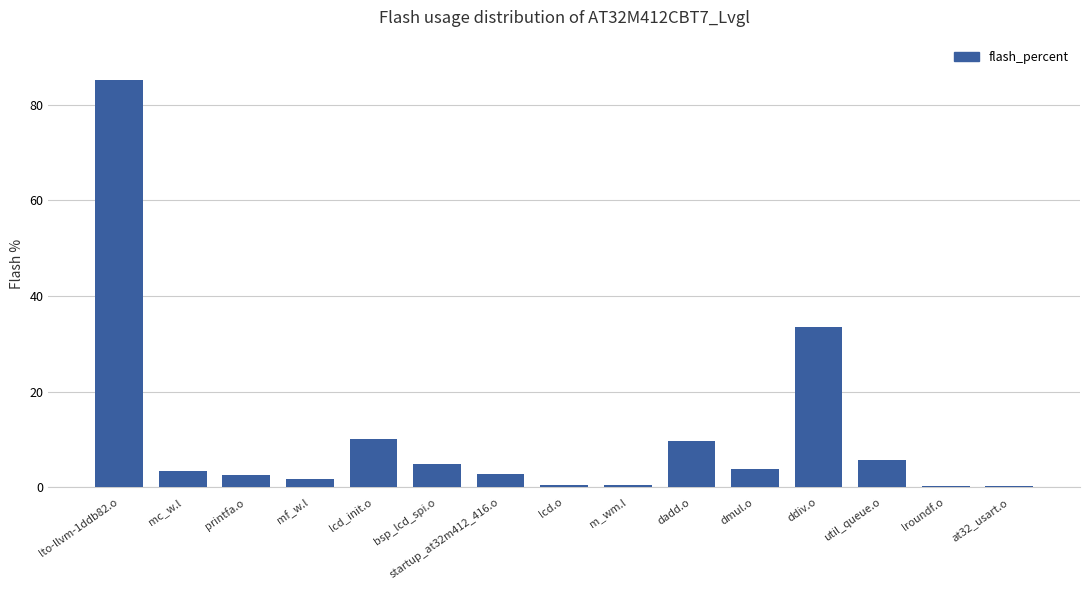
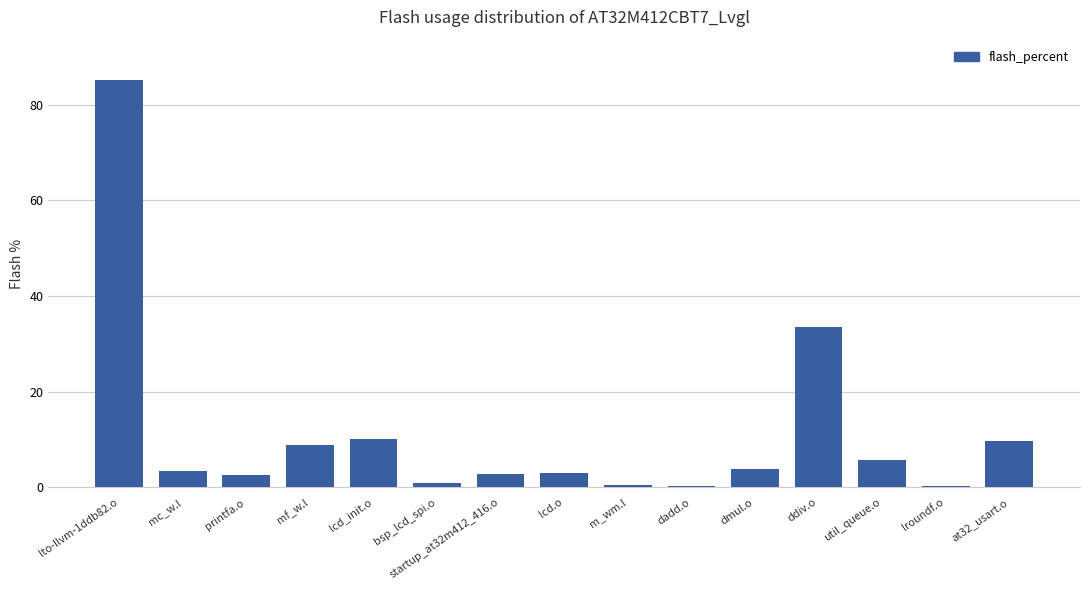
  {
    "lto-llvm-1ddb82.o": 85,
    "mc_w.l": 3,
    "printfa.o": 3,
-   "mf_w.l": 2,
+   "mf_w.l": 9,
    "lcd_init.o": 10,
-   "bsp_lcd_spi.o": 5,
+   "bsp_lcd_spi.o": 1,
    "startup_at32m412_416.o": 3,
-   "lcd.o": 0,
-   "dadd.o": 10,
+   "lcd.o": 3,
+   "dadd.o": 0,
    "dmul.o": 4,
    "ddiv.o": 34,
    "util_queue.o": 6,
-   "at32_usart.o": 0
+   "at32_usart.o": 10
  }
